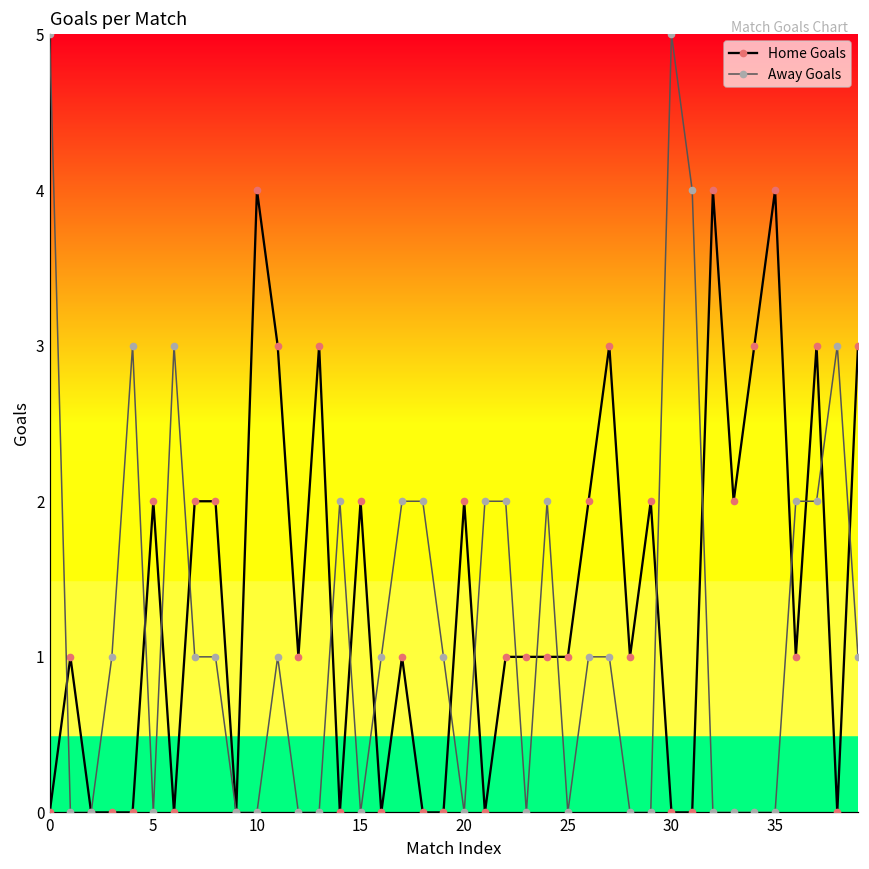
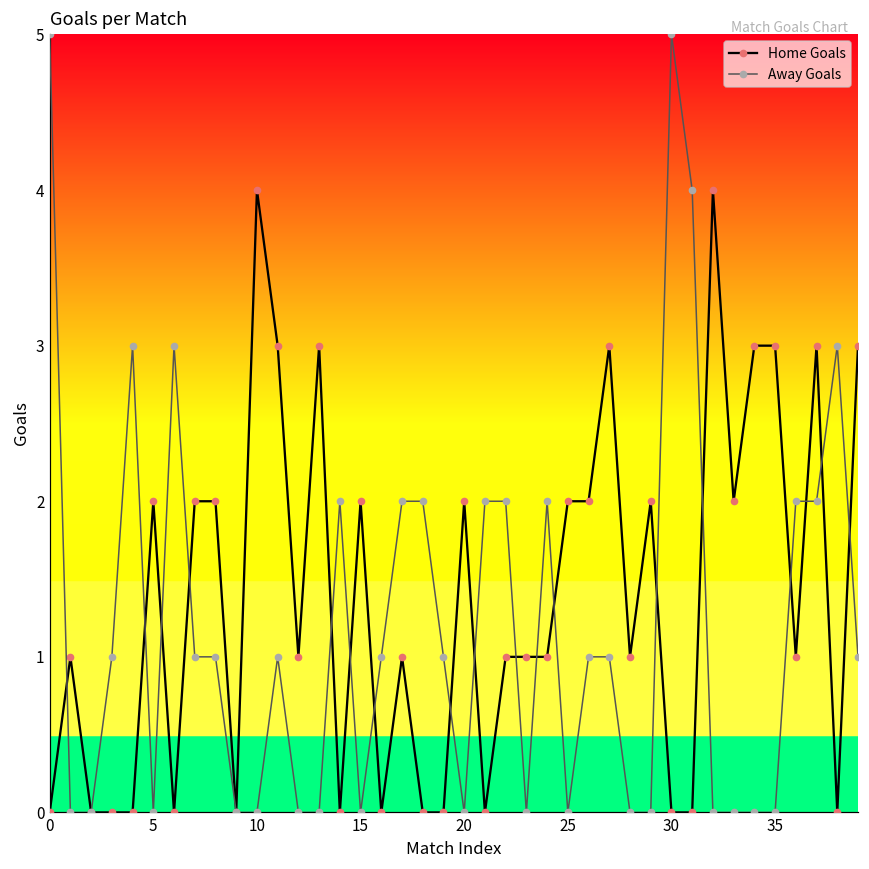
  {
    "Home Goals": {
      "0": 0,
      "5": 2,
      "10": 4,
      "15": 2,
      "20": 2,
-     "25": 1,
+     "25": 2,
      "30": 0,
-     "35": 4
+     "35": 3
    },
    "Away Goals": {
      "0": 5,
      "5": 0,
      "10": 0,
      "15": 0,
      "20": 0,
      "25": 0,
      "30": 5,
      "35": 0
    }
  }
